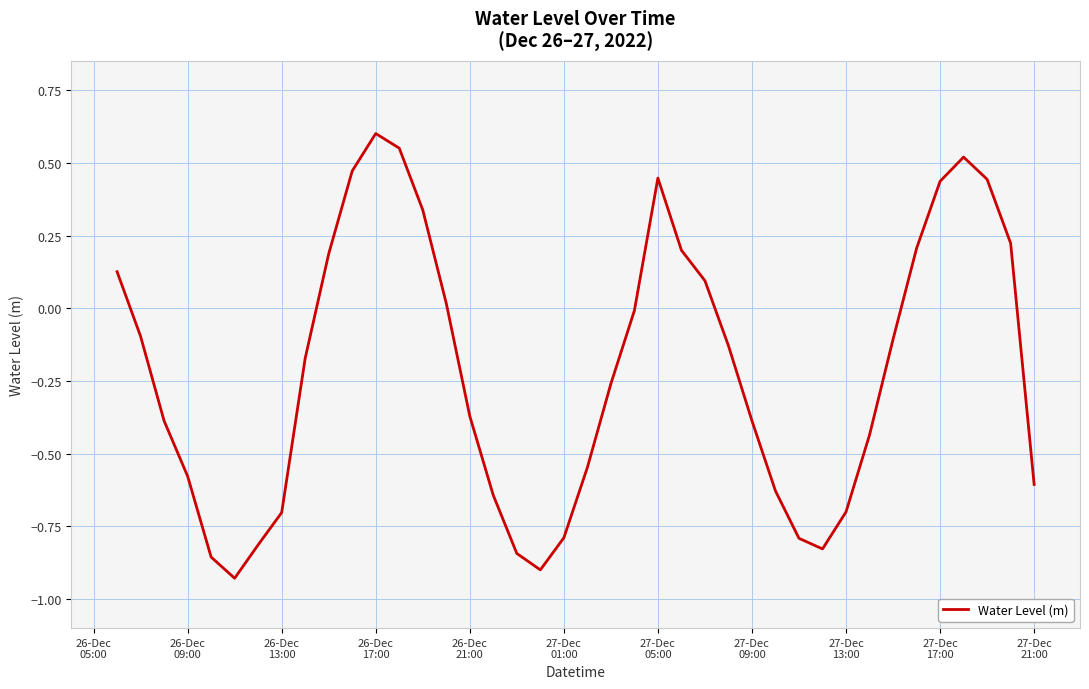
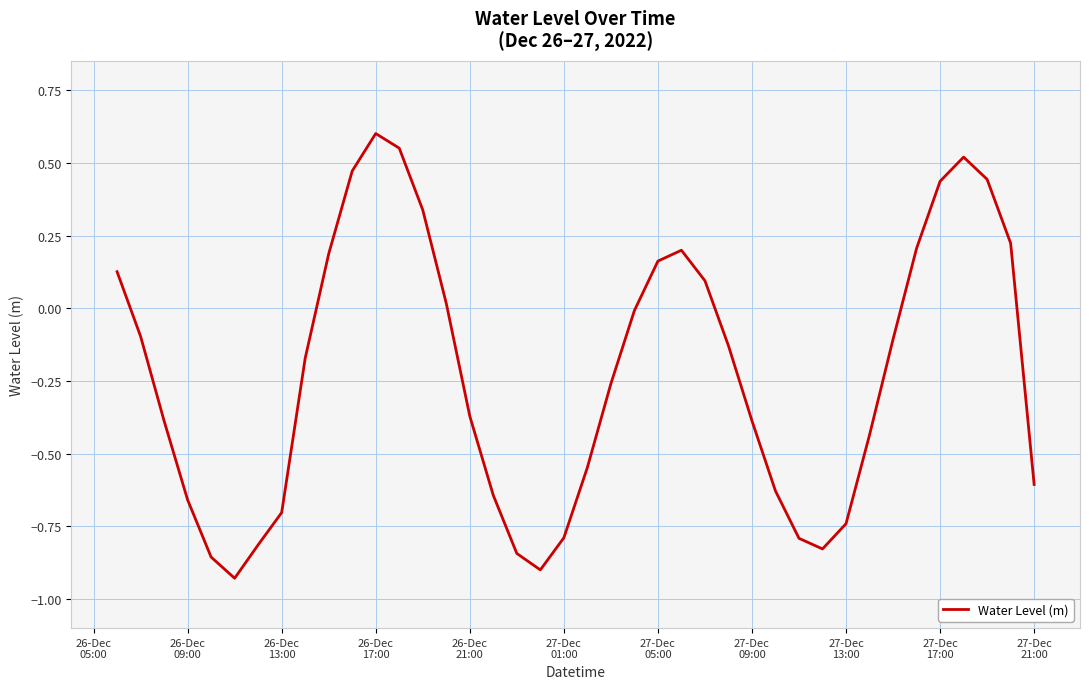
  {
-   "26-Dec 09:00": -0.58,
+   "26-Dec 09:00": -0.66,
    "26-Dec 13:00": -0.70,
    "26-Dec 17:00": 0.60,
    "26-Dec 21:00": -0.37,
    "27-Dec 01:00": -0.79,
-   "27-Dec 05:00": 0.45,
+   "27-Dec 05:00": 0.16,
    "27-Dec 09:00": -0.39,
-   "27-Dec 13:00": -0.70,
+   "27-Dec 13:00": -0.74,
    "27-Dec 17:00": 0.44,
    "27-Dec 21:00": -0.61
  }
